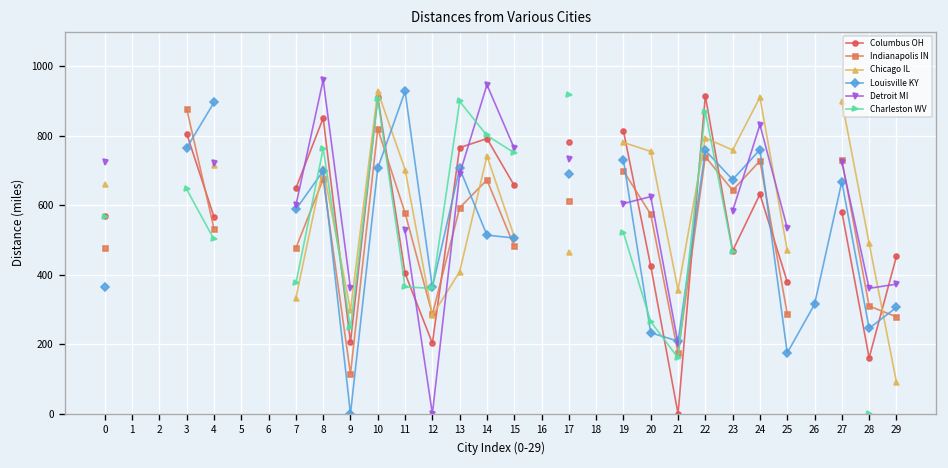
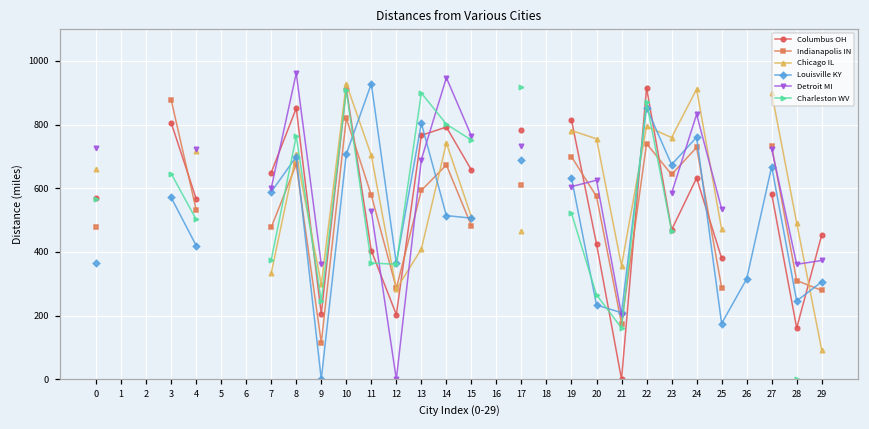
  {
    "Louisville KY": {
      "0": 370,
-     "3": 770,
-     "4": 900,
+     "3": 570,
+     "4": 420,
      "7": 590,
      "9": 0,
      "10": 710,
      "11": 930,
-     "13": 710,
+     "13": 800,
      "14": 510,
      "17": 690,
-     "19": 730,
+     "19": 630,
      "20": 230,
-     "22": 760,
+     "22": 850,
      "23": 670,
      "24": 760,
      "25": 180,
      "26": 320,
      "27": 670,
      "28": 250,
      "29": 310
    },
    "Detroit MI": {
      "0": 730,
      "7": 600,
      "8": 960,
      "9": 360,
      "11": 530,
      "12": 0,
      "13": 690,
      "14": 950,
      "15": 760,
      "17": 730,
      "19": 610,
      "20": 630,
      "23": 580,
      "24": 830,
      "25": 540,
      "28": 360,
      "29": 370
    },
    "Charleston WV": {
      "3": 650,
      "4": 500,
      "7": 380,
      "8": 760,
      "9": 250,
      "11": 370,
      "13": 900,
      "14": 800,
      "15": 750,
      "17": 920,
      "19": 520,
      "20": 270,
      "21": 160,
      "22": 870,
      "28": 0
    }
  }
